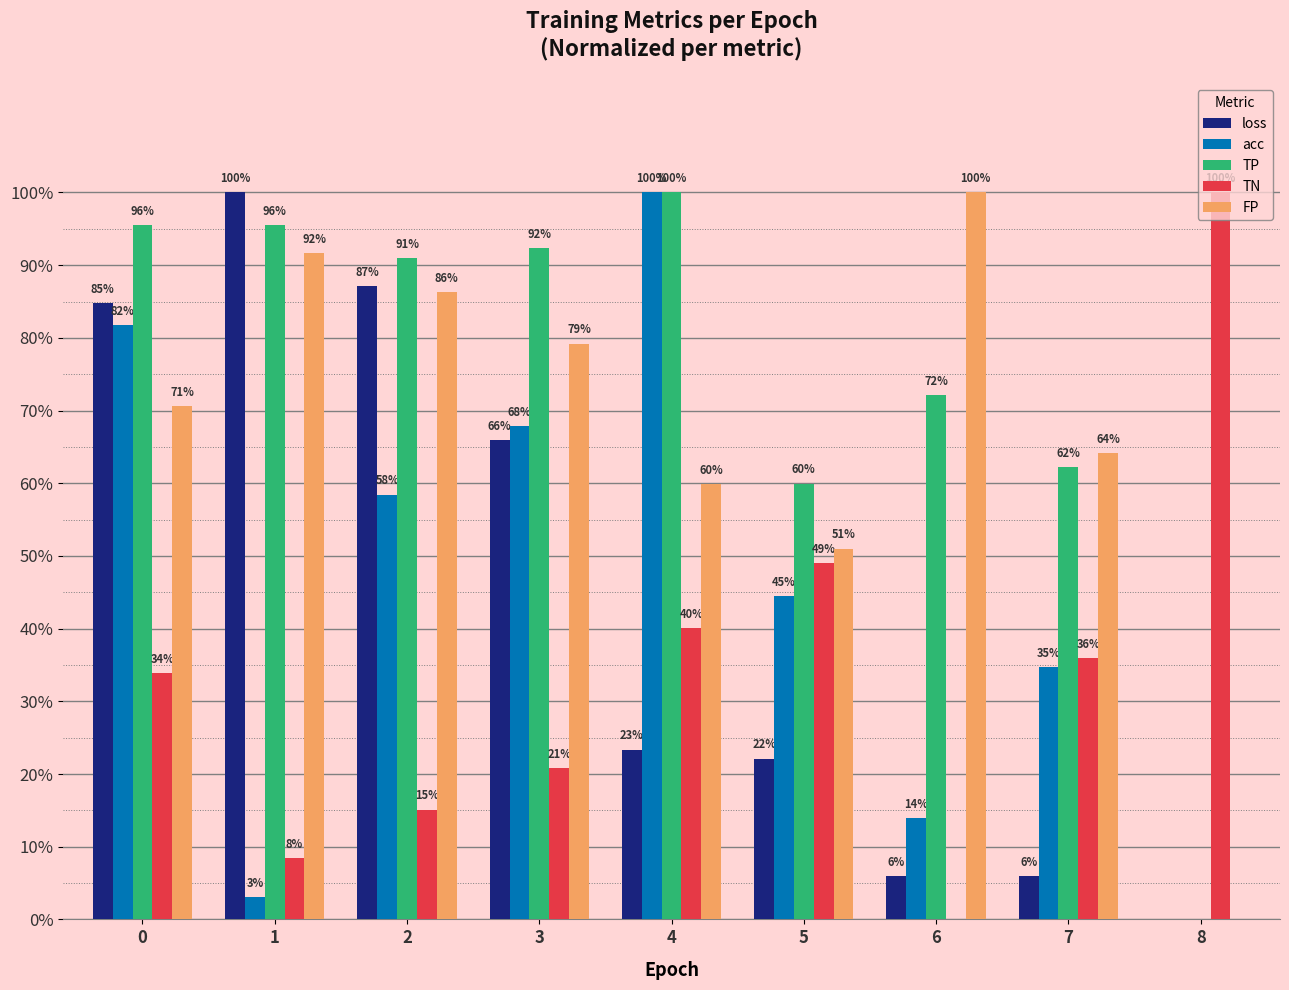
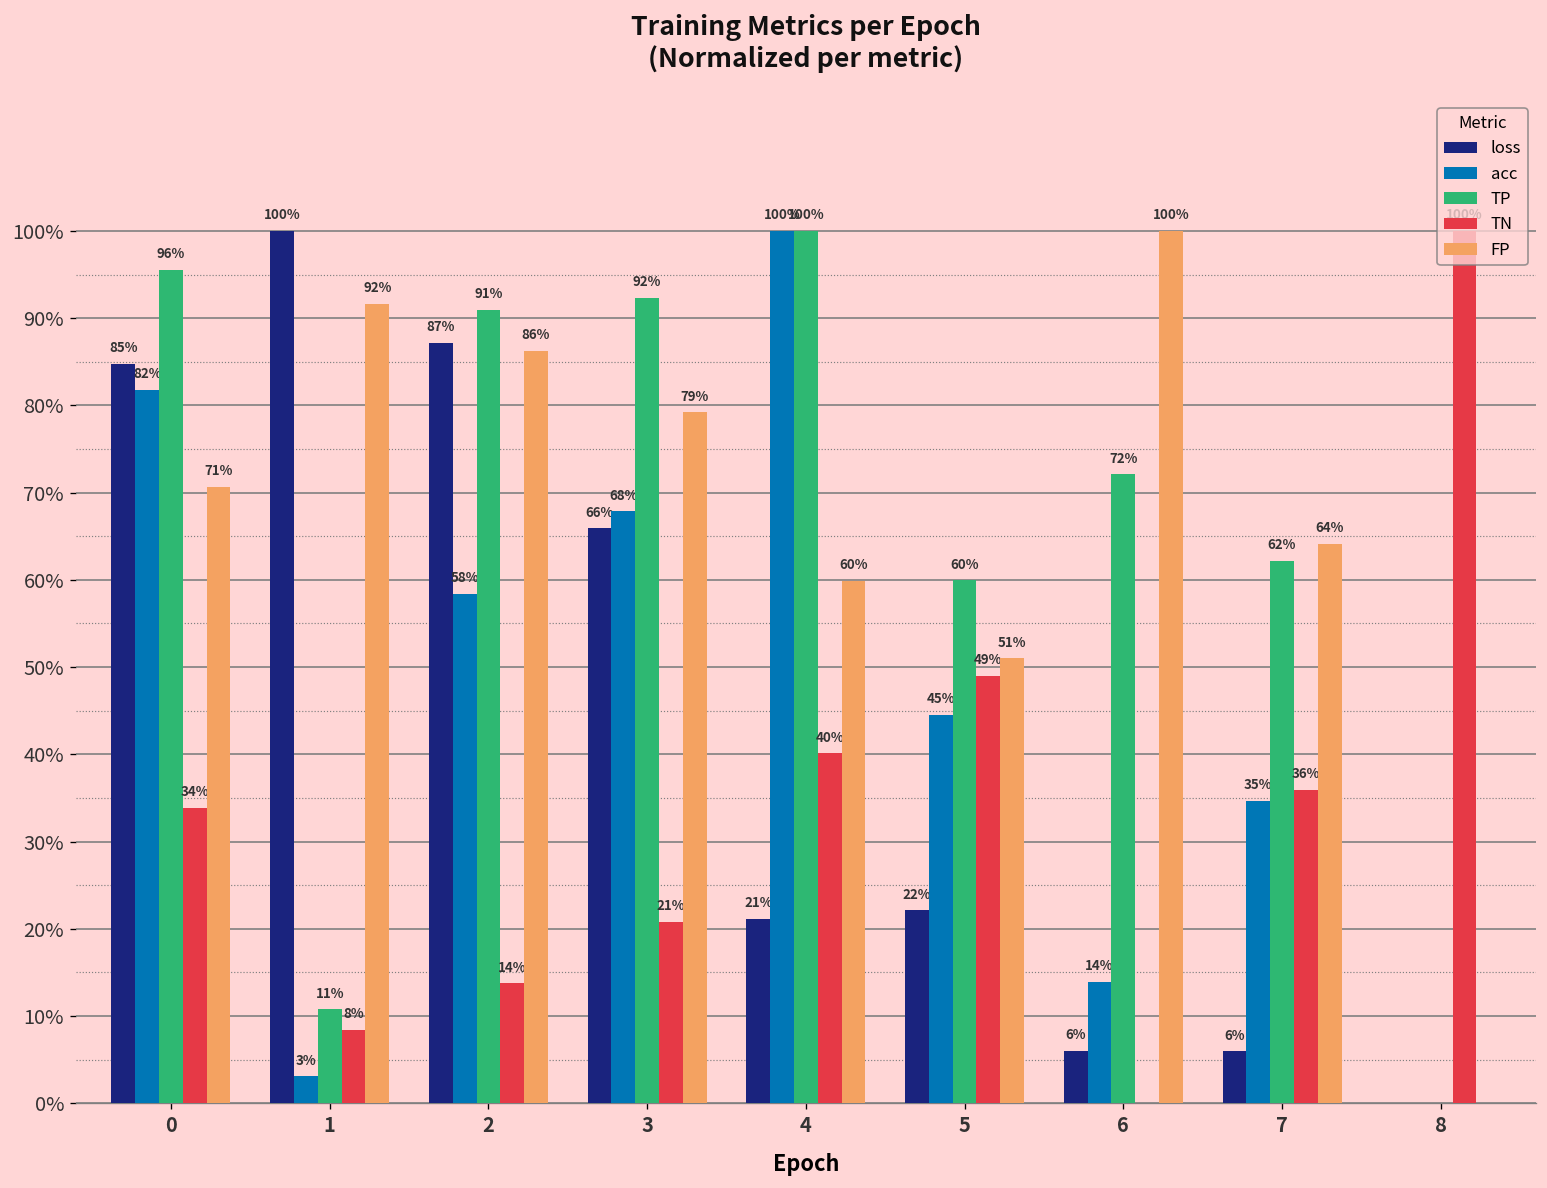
  {
    "loss": {
      "0": "85%",
      "1": "100%",
      "2": "87%",
      "3": "66%",
-     "4": "23%",
+     "4": "21%",
      "5": "22%",
      "6": "6%",
      "7": "6%"
    },
    "acc": {
      "0": "82%",
      "1": "3%",
      "2": "58%",
      "3": "68%",
      "5": "45%",
      "6": "14%",
      "7": "35%"
    },
    "TP": {
      "0": "96%",
-     "1": "96%",
+     "1": "11%",
      "2": "91%",
      "3": "92%",
      "5": "60%",
      "6": "72%",
      "7": "62%"
    },
    "TN": {
      "0": "34%",
      "1": "8%",
-     "2": "15%",
+     "2": "14%",
      "3": "21%",
      "4": "40%",
      "5": "49%",
      "7": "36%"
    },
    "FP": {
      "0": "71%",
      "1": "92%",
      "2": "86%",
      "3": "79%",
      "4": "60%",
      "5": "51%",
      "6": "100%",
      "7": "64%"
    }
  }
